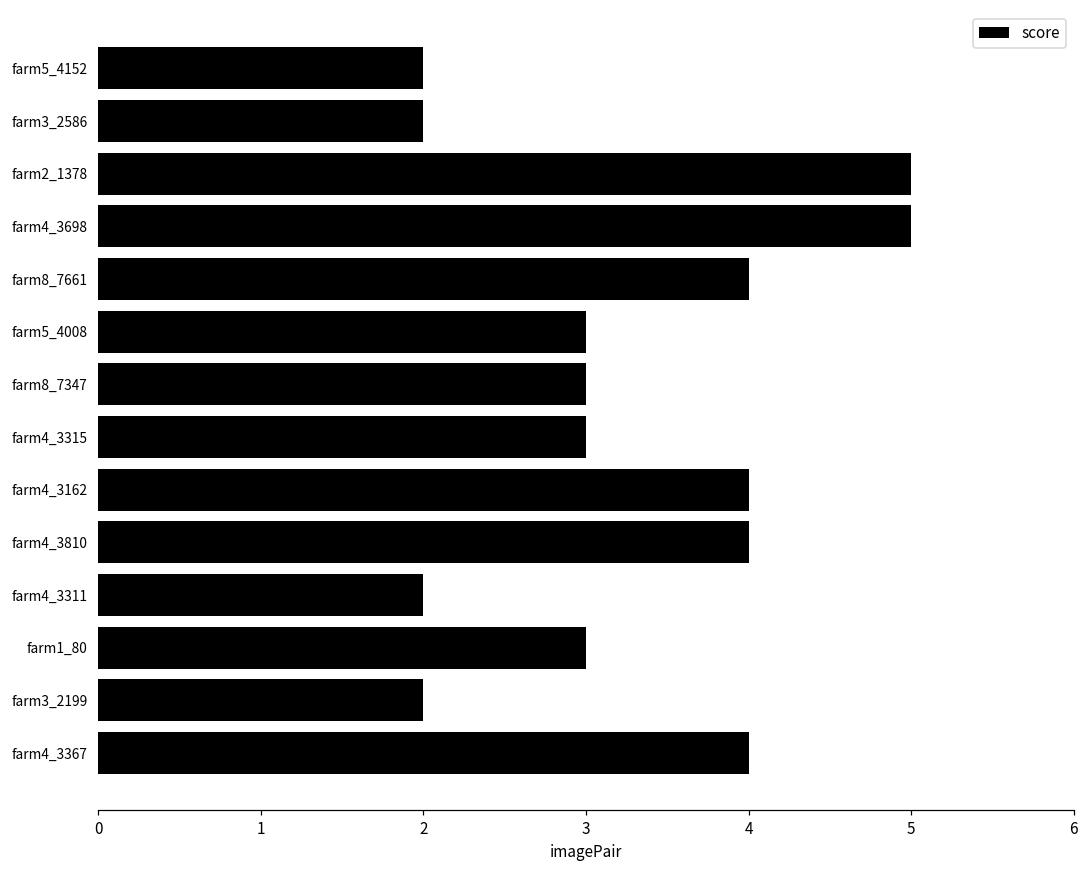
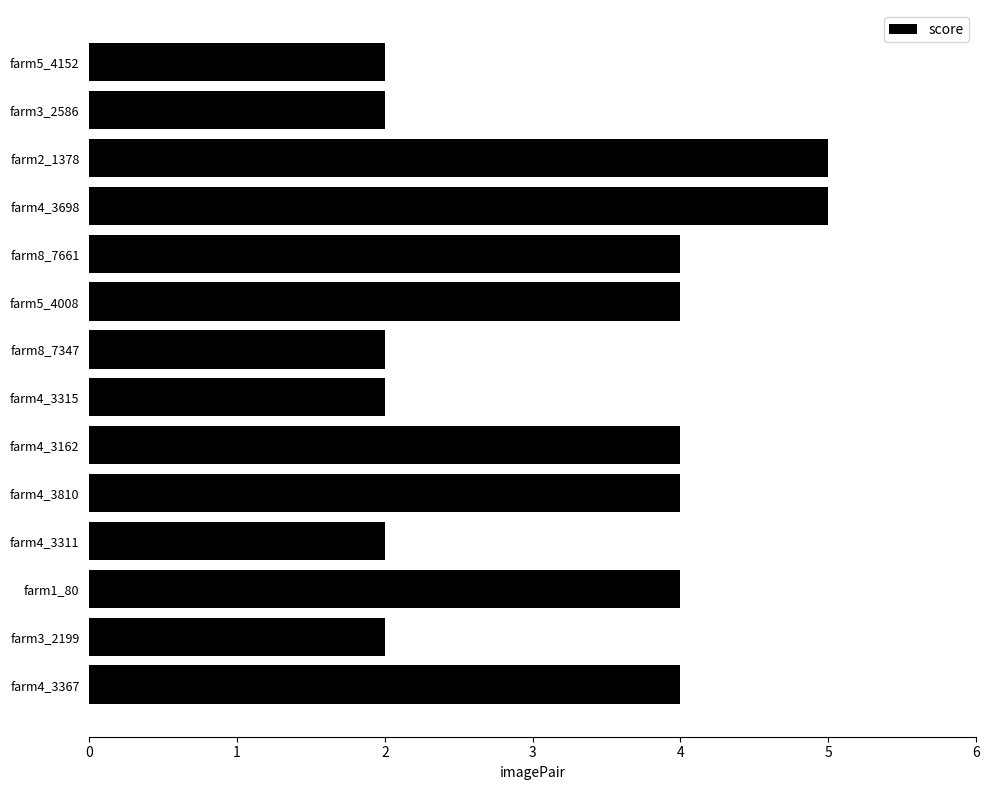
  {
    "farm5_4152": 2,
    "farm3_2586": 2,
    "farm2_1378": 5,
    "farm4_3698": 5,
    "farm8_7661": 4,
-   "farm5_4008": 3,
-   "farm8_7347": 3,
-   "farm4_3315": 3,
+   "farm5_4008": 4,
+   "farm8_7347": 2,
+   "farm4_3315": 2,
    "farm4_3162": 4,
    "farm4_3810": 4,
    "farm4_3311": 2,
-   "farm1_80": 3,
+   "farm1_80": 4,
    "farm3_2199": 2,
    "farm4_3367": 4
  }
